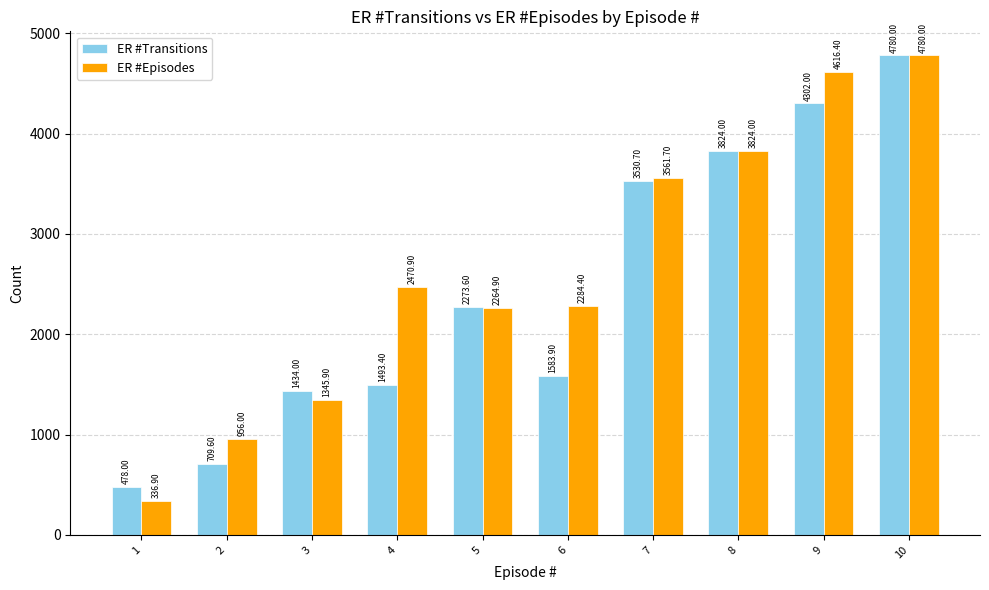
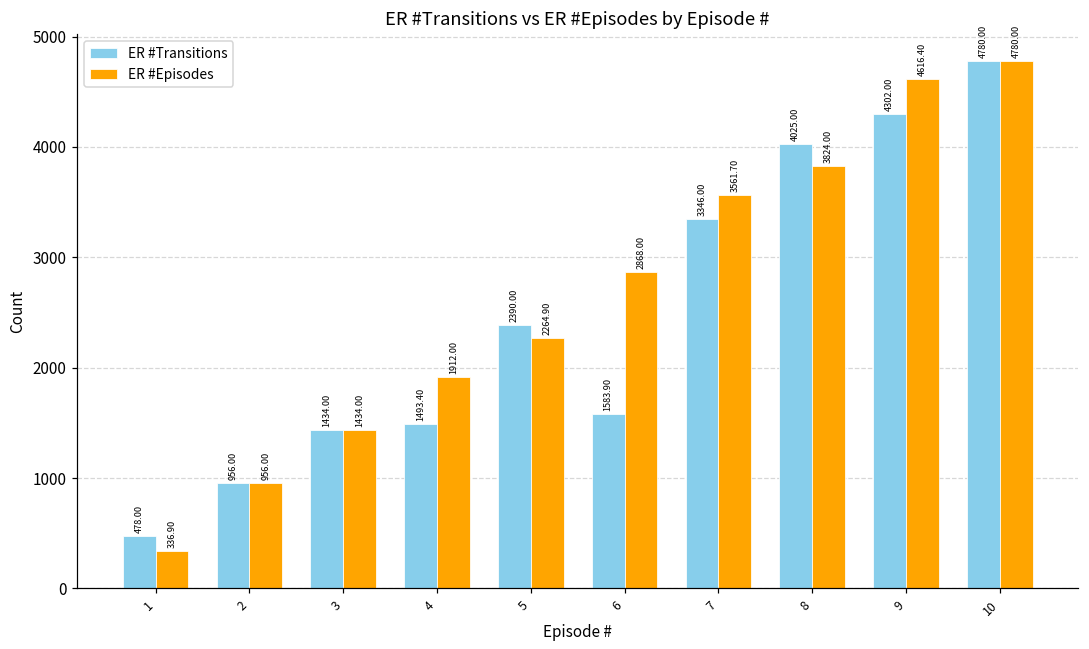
  {
    "ER #Transitions": {
      "1": 478.00,
-     "2": 709.60,
+     "2": 956.00,
      "3": 1434.00,
      "4": 1493.40,
-     "5": 2273.60,
+     "5": 2390.00,
      "6": 1583.90,
-     "7": 3530.70,
-     "8": 3824.00,
+     "7": 3346.00,
+     "8": 4025.00,
      "9": 4302.00,
      "10": 4780.00
    },
    "ER #Episodes": {
      "1": 336.90,
      "2": 956.00,
-     "3": 1345.90,
-     "4": 2470.90,
+     "3": 1434.00,
+     "4": 1912.00,
      "5": 2264.90,
-     "6": 2284.40,
+     "6": 2868.00,
      "7": 3561.70,
      "8": 3824.00,
      "9": 4616.40,
      "10": 4780.00
    }
  }
